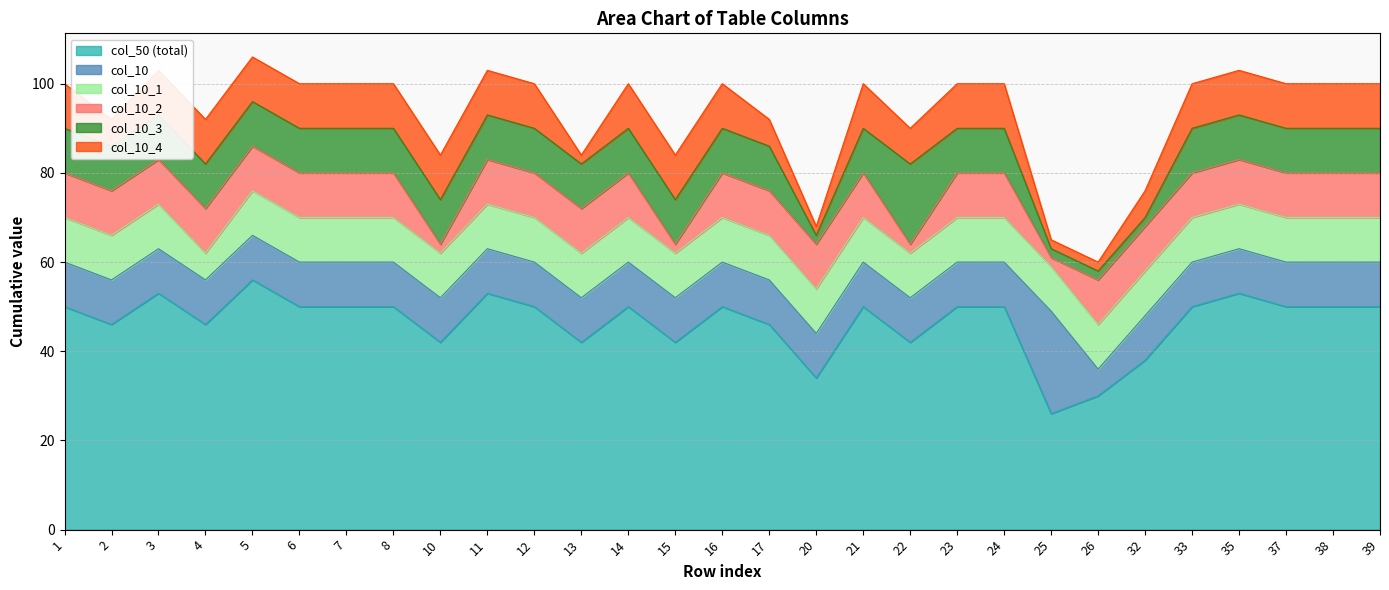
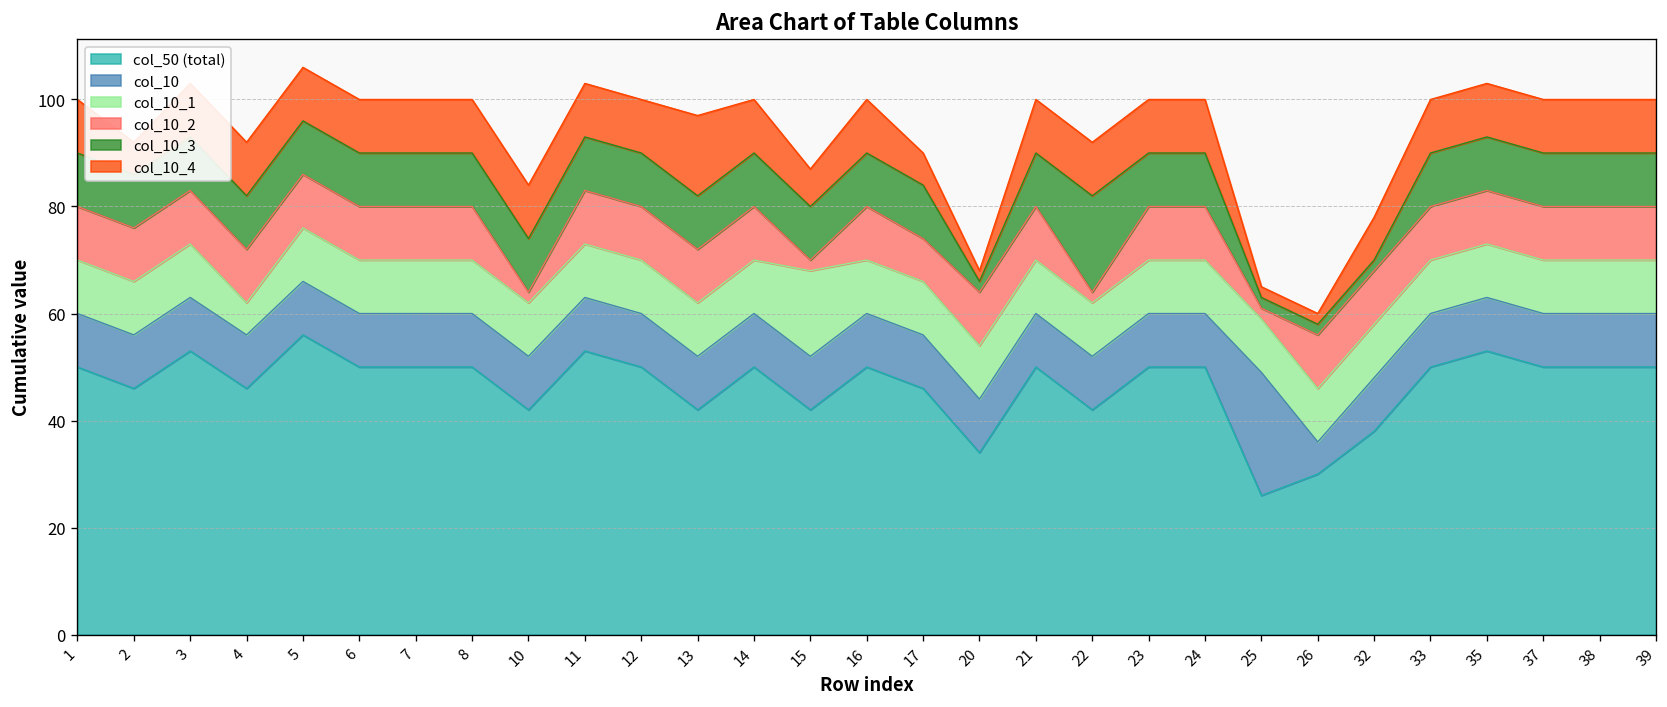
  {
    "col_50 (total)": {
      "1": 50,
      "2": 46,
      "3": 53,
      "4": 46,
      "5": 56,
      "6": 50,
      "7": 50,
      "8": 50,
      "10": 42,
      "11": 53,
      "12": 50,
      "13": 42,
      "14": 50,
      "15": 42,
      "16": 50,
      "17": 46,
      "20": 34,
      "21": 50,
      "22": 42,
      "23": 50,
      "24": 50,
      "25": 26,
      "26": 30,
      "32": 38,
      "33": 50,
      "35": 53,
      "37": 50,
      "38": 50,
      "39": 50
    },
    "col_10": {
      "1": 10,
      "2": 10,
      "3": 10,
      "4": 10,
      "5": 10,
      "6": 10,
      "7": 10,
      "8": 10,
      "10": 10,
      "11": 10,
      "12": 10,
      "13": 10,
      "14": 10,
      "15": 10,
      "16": 10,
      "17": 10,
      "20": 10,
      "21": 10,
      "22": 10,
      "23": 10,
      "24": 10,
      "25": 23,
      "26": 6,
      "32": 10,
      "33": 10,
      "35": 10,
      "37": 10,
      "38": 10,
      "39": 10
    },
    "col_10_1": {
      "1": 10,
      "2": 10,
      "3": 10,
      "4": 6,
      "5": 10,
      "6": 10,
      "7": 10,
      "8": 10,
      "10": 10,
      "11": 10,
      "12": 10,
      "13": 10,
      "14": 10,
-     "15": 10,
+     "15": 16,
      "16": 10,
      "17": 10,
      "20": 10,
      "21": 10,
      "22": 10,
      "23": 10,
      "24": 10,
      "25": 10,
      "26": 10,
      "32": 10,
      "33": 10,
      "35": 10,
      "37": 10,
      "38": 10,
      "39": 10
    },
    "col_10_2": {
      "1": 10,
      "2": 10,
      "3": 10,
      "4": 10,
      "5": 10,
      "6": 10,
      "7": 10,
      "8": 10,
      "10": 2,
      "11": 10,
      "12": 10,
      "13": 10,
      "14": 10,
      "15": 2,
      "16": 10,
-     "17": 10,
+     "17": 8,
      "20": 10,
      "21": 10,
      "22": 2,
      "23": 10,
      "24": 10,
      "25": 2,
      "26": 10,
      "32": 10,
      "33": 10,
      "35": 10,
      "37": 10,
      "38": 10,
      "39": 10
    },
    "col_10_3": {
      "1": 10,
      "4": 10,
      "5": 10,
      "6": 10,
      "7": 10,
      "8": 10,
      "10": 10,
      "11": 10,
      "12": 10,
      "13": 10,
      "14": 10,
      "15": 10,
      "16": 10,
      "17": 10,
      "20": 2,
      "21": 10,
      "22": 18,
      "23": 10,
      "24": 10,
      "25": 2,
      "26": 2,
      "32": 2,
      "33": 10,
      "35": 10,
      "37": 10,
      "38": 10,
      "39": 10
    },
    "col_10_4": {
      "1": 10,
      "4": 10,
      "5": 10,
      "6": 10,
      "7": 10,
      "8": 10,
      "10": 10,
      "11": 10,
      "12": 10,
-     "13": 2,
+     "13": 15,
      "14": 10,
-     "15": 10,
+     "15": 7,
      "16": 10,
      "17": 6,
      "20": 2,
      "21": 10,
-     "22": 8,
+     "22": 10,
      "23": 10,
      "24": 10,
      "25": 2,
      "26": 2,
-     "32": 6,
+     "32": 8,
      "33": 10,
      "35": 10,
      "37": 10,
      "38": 10,
      "39": 10
    }
  }
